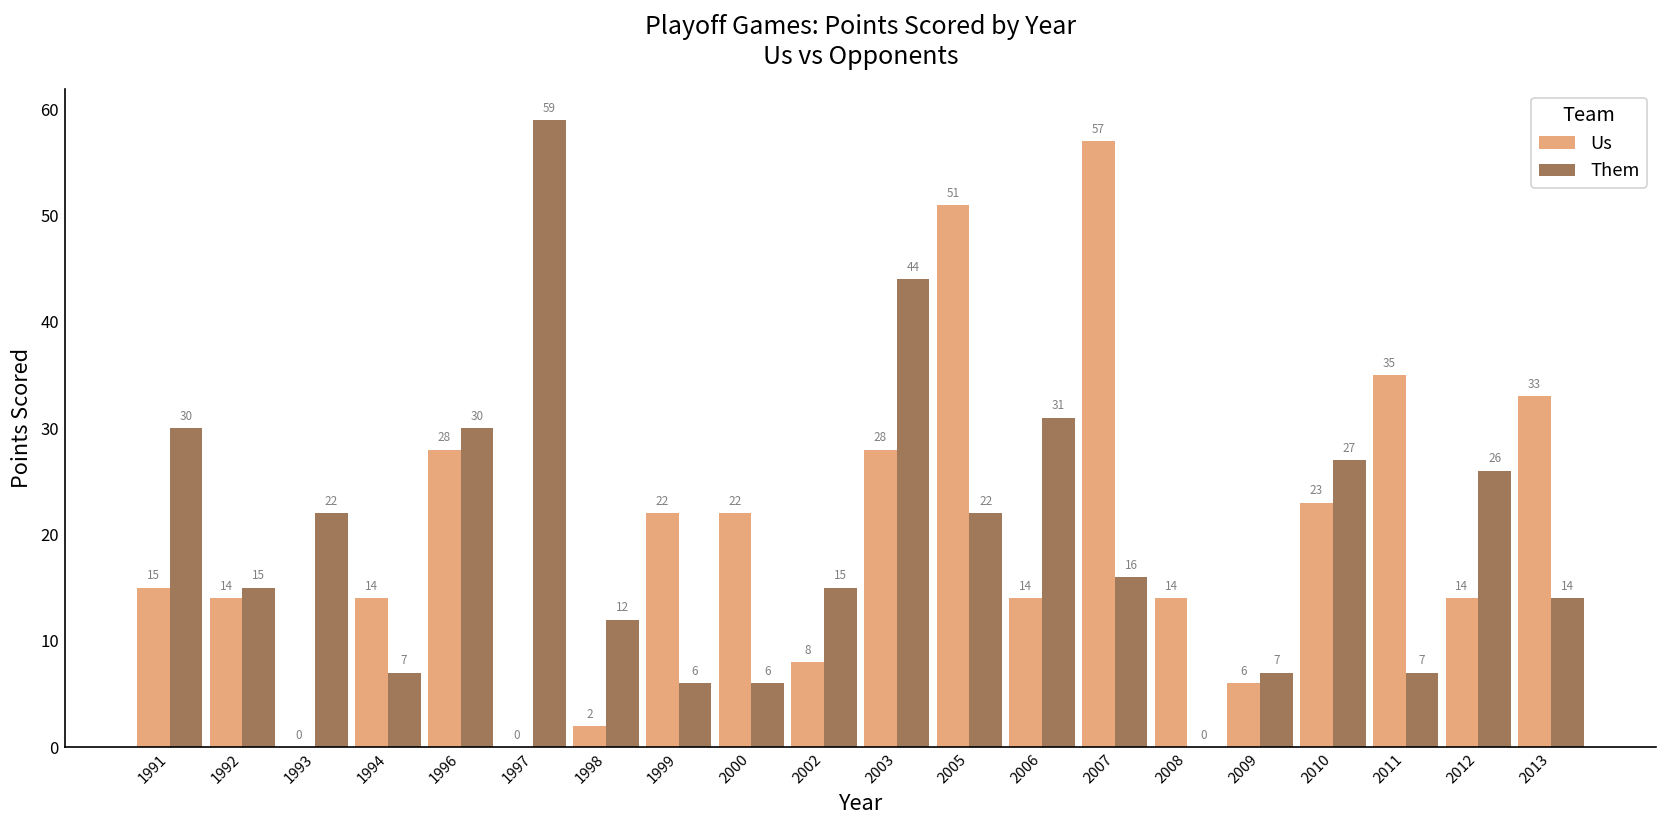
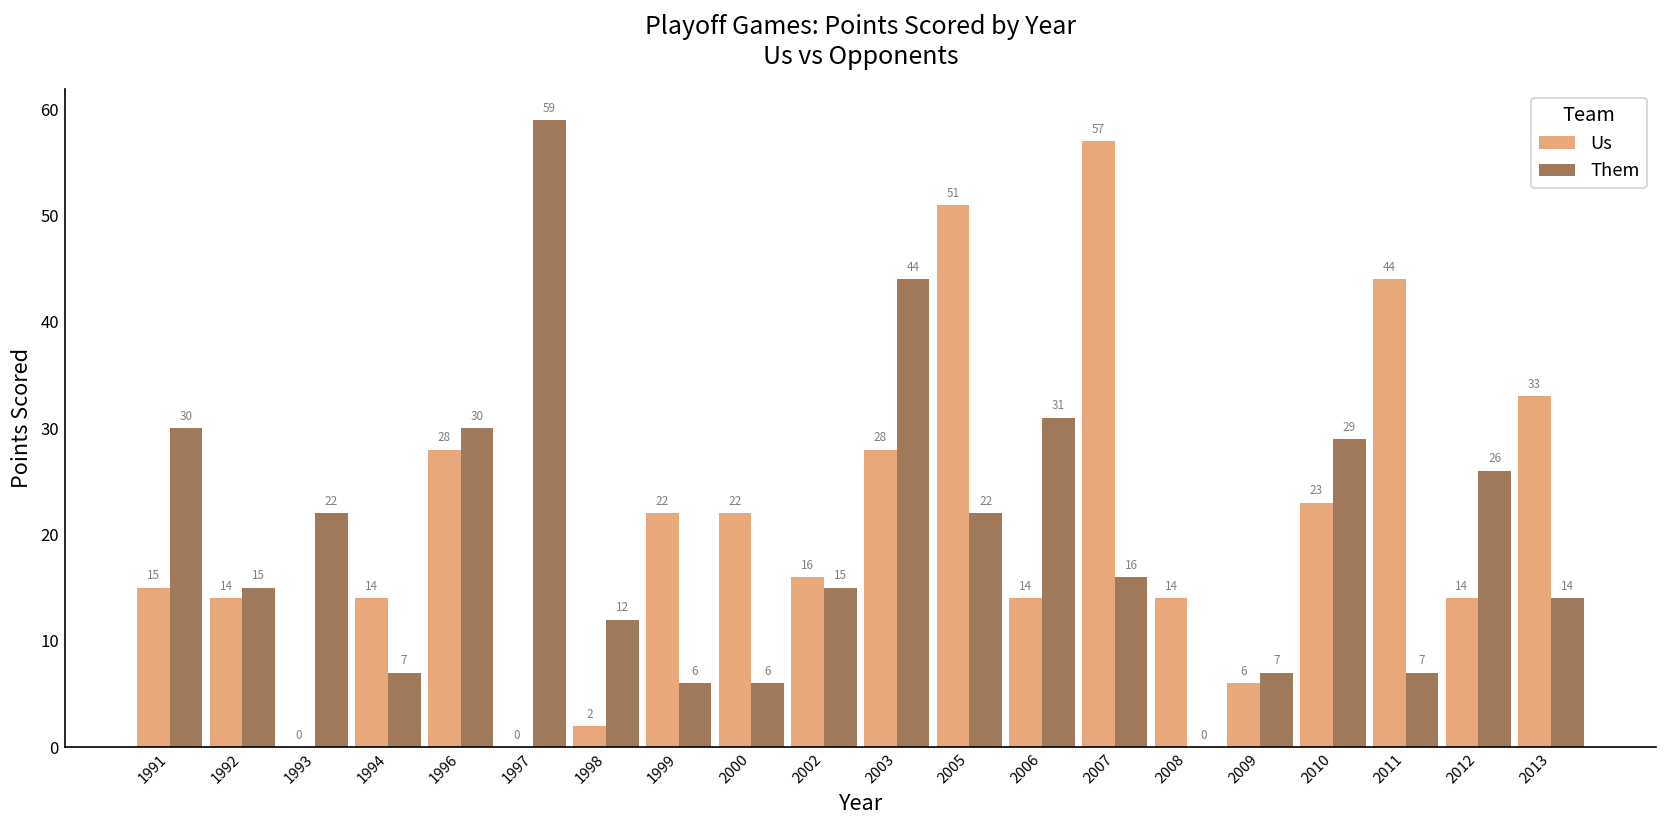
  {
    "Us": {
      "1991": 15,
      "1992": 14,
      "1993": 0,
      "1994": 14,
      "1996": 28,
      "1997": 0,
      "1998": 2,
      "1999": 22,
      "2000": 22,
-     "2002": 8,
+     "2002": 16,
      "2003": 28,
      "2005": 51,
      "2006": 14,
      "2007": 57,
      "2008": 14,
      "2009": 6,
      "2010": 23,
-     "2011": 35,
+     "2011": 44,
      "2012": 14,
      "2013": 33
    },
    "Them": {
      "1991": 30,
      "1992": 15,
      "1993": 22,
      "1994": 7,
      "1996": 30,
      "1997": 59,
      "1998": 12,
      "1999": 6,
      "2000": 6,
      "2002": 15,
      "2003": 44,
      "2005": 22,
      "2006": 31,
      "2007": 16,
      "2008": 0,
      "2009": 7,
-     "2010": 27,
+     "2010": 29,
      "2011": 7,
      "2012": 26,
      "2013": 14
    }
  }
